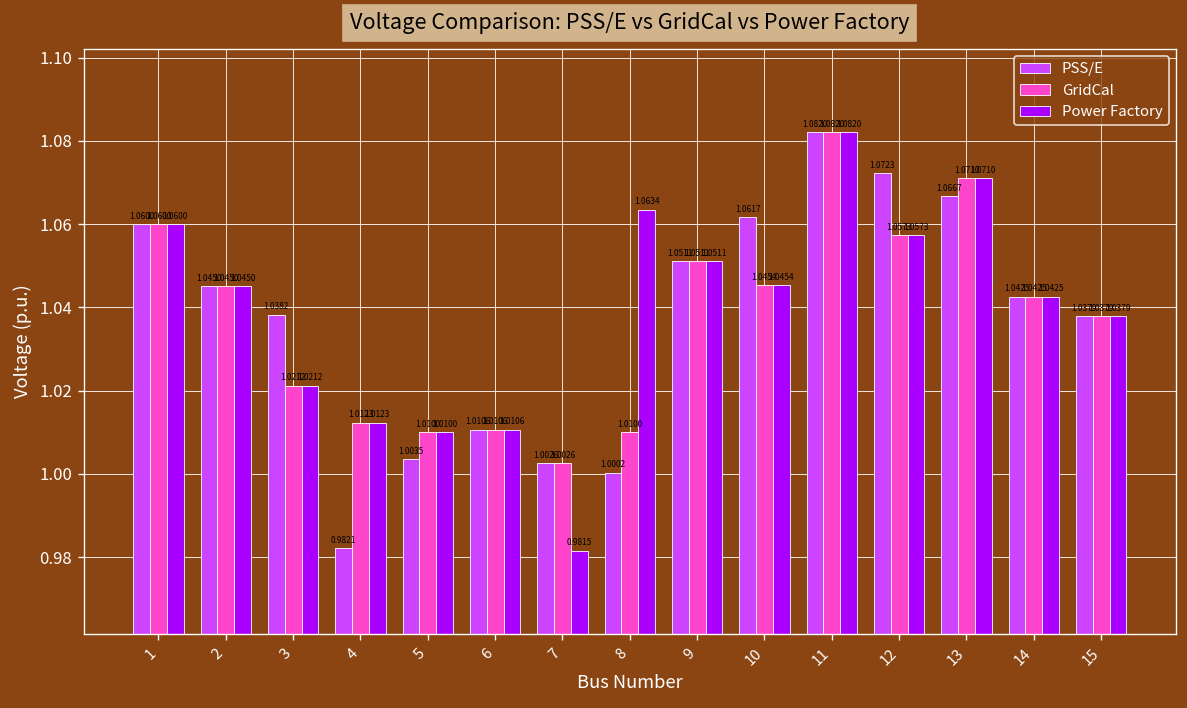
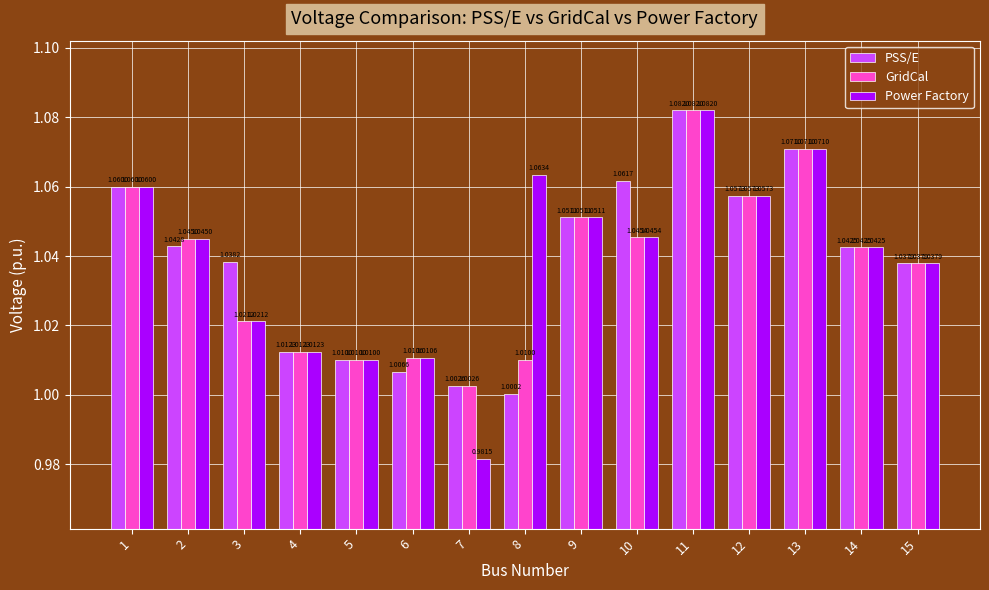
  {
    "PSS/E": {
-     "2": 1.0450,
+     "2": 1.0428,
      "3": 1.0382,
-     "4": 0.9821,
-     "5": 1.0035,
-     "6": 1.0106,
+     "4": 1.0123,
+     "5": 1.0100,
+     "6": 1.0066,
      "8": 1.0002,
      "10": 1.0617,
-     "12": 1.0723,
-     "13": 1.0667
+     "12": 1.0573,
+     "13": 1.0710
    },
    "GridCal": {
      "8": 1.0100
    },
    "Power Factory": {
      "7": 0.9815,
      "8": 1.0634
    }
  }
